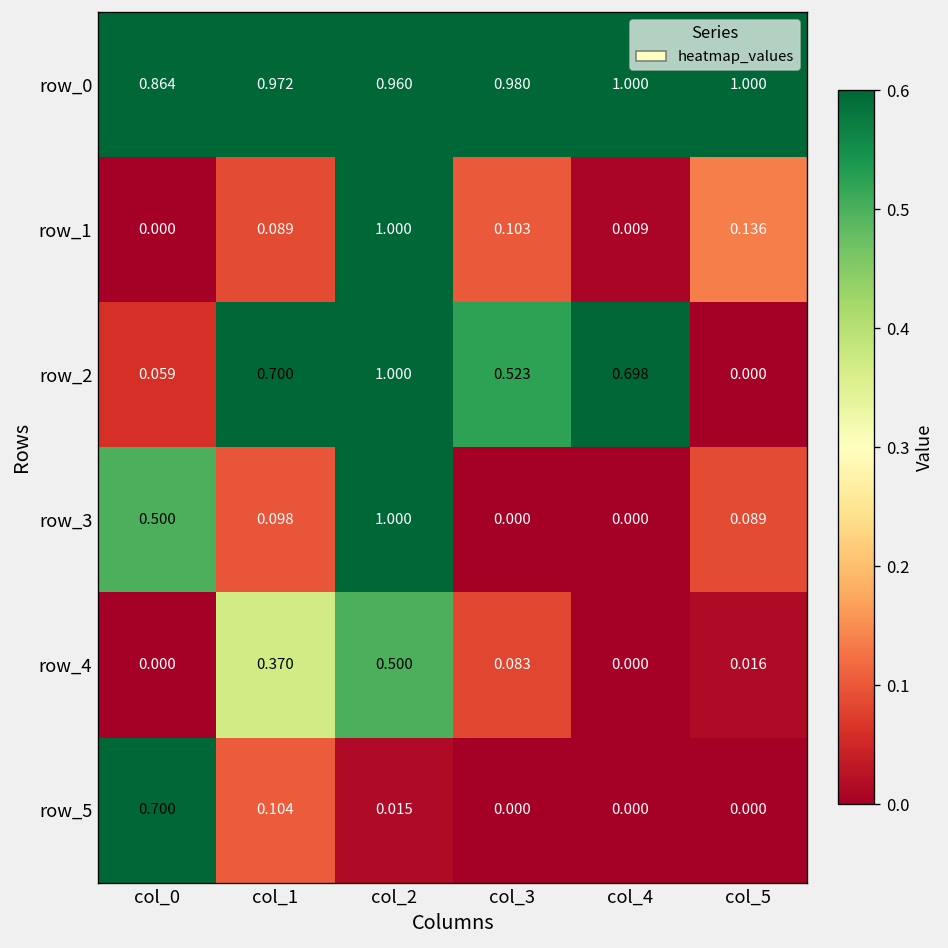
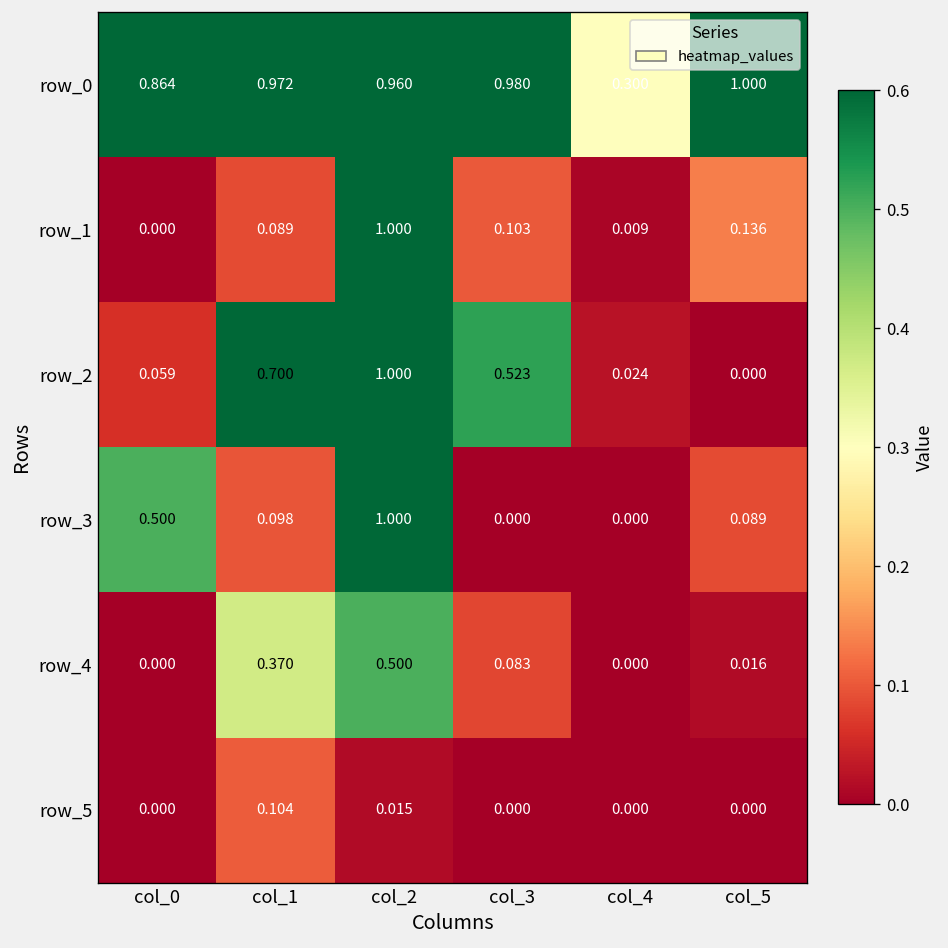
  {
    "row_0": {
      "col_0": 0.864,
      "col_1": 0.972,
      "col_2": 0.960,
      "col_3": 0.980,
-     "col_4": 1.000,
+     "col_4": 0.300,
      "col_5": 1.000
    },
    "row_1": {
      "col_0": 0.000,
      "col_1": 0.089,
      "col_2": 1.000,
      "col_3": 0.103,
      "col_4": 0.009,
      "col_5": 0.136
    },
    "row_2": {
      "col_0": 0.059,
      "col_1": 0.700,
      "col_2": 1.000,
      "col_3": 0.523,
-     "col_4": 0.698,
+     "col_4": 0.024,
      "col_5": 0.000
    },
    "row_3": {
      "col_0": 0.500,
      "col_1": 0.098,
      "col_2": 1.000,
      "col_3": 0.000,
      "col_4": 0.000,
      "col_5": 0.089
    },
    "row_4": {
      "col_0": 0.000,
      "col_1": 0.370,
      "col_2": 0.500,
      "col_3": 0.083,
      "col_4": 0.000,
      "col_5": 0.016
    },
    "row_5": {
-     "col_0": 0.700,
+     "col_0": 0.000,
      "col_1": 0.104,
      "col_2": 0.015,
      "col_3": 0.000,
      "col_4": 0.000,
      "col_5": 0.000
    }
  }
